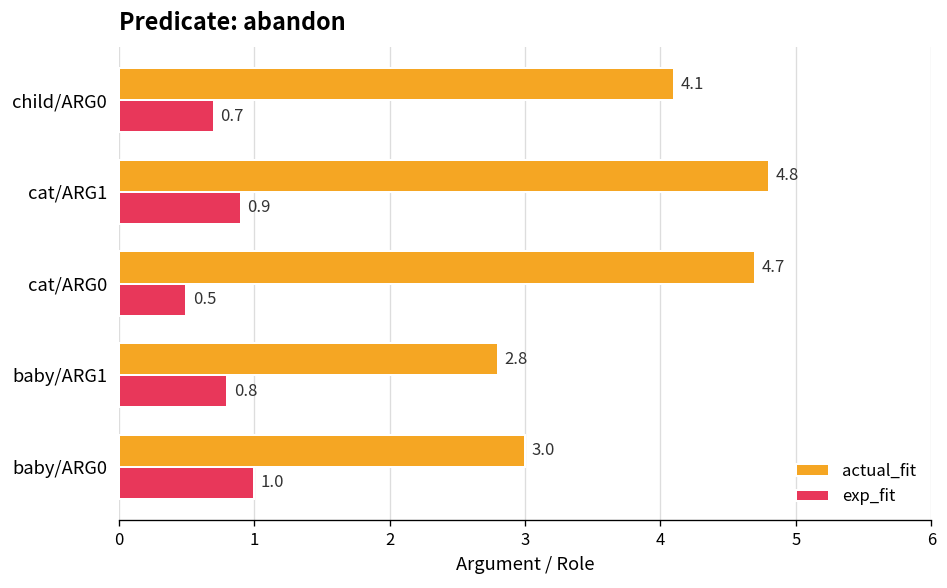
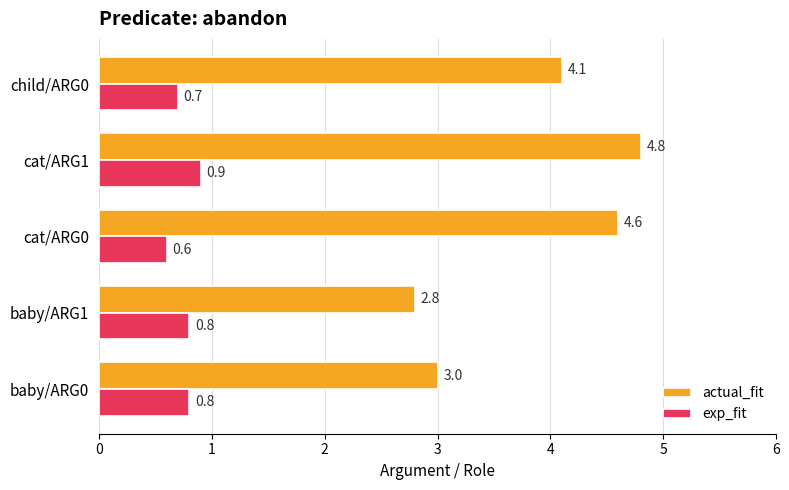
  {
    "actual_fit": {
      "child/ARG0": 4.1,
      "cat/ARG1": 4.8,
-     "cat/ARG0": 4.7,
+     "cat/ARG0": 4.6,
      "baby/ARG1": 2.8,
      "baby/ARG0": 3.0
    },
    "exp_fit": {
      "child/ARG0": 0.7,
      "cat/ARG1": 0.9,
-     "cat/ARG0": 0.5,
+     "cat/ARG0": 0.6,
      "baby/ARG1": 0.8,
-     "baby/ARG0": 1.0
+     "baby/ARG0": 0.8
    }
  }
